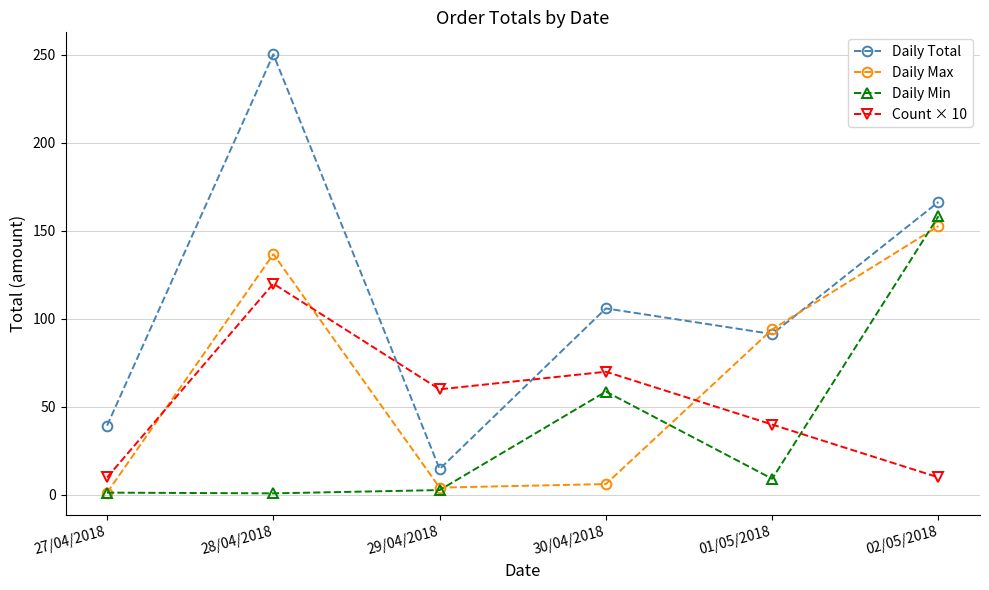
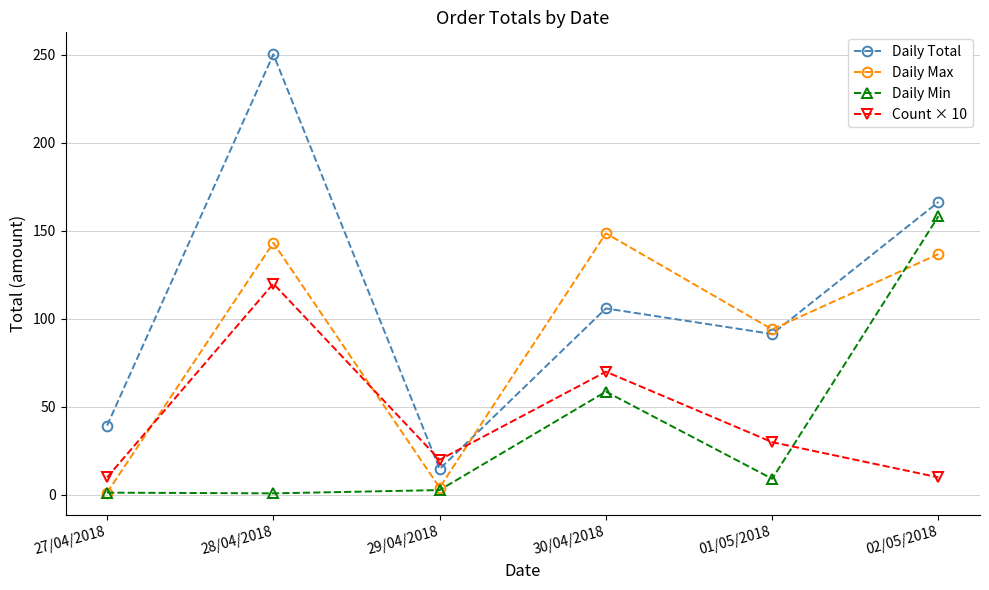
  {
    "Daily Total": {
      "27/04/2018": 39,
      "28/04/2018": 250,
      "29/04/2018": 15,
      "30/04/2018": 106,
      "01/05/2018": 91,
      "02/05/2018": 166
    },
    "Daily Max": {
-     "28/04/2018": 137,
-     "30/04/2018": 6,
+     "28/04/2018": 143,
+     "30/04/2018": 149,
      "01/05/2018": 94,
-     "02/05/2018": 153
+     "02/05/2018": 137
    },
    "Daily Min": {
      "28/04/2018": 1,
      "30/04/2018": 59,
      "01/05/2018": 9,
      "02/05/2018": 158
    },
    "Count × 10": {
      "27/04/2018": 10,
      "28/04/2018": 120,
-     "29/04/2018": 60,
+     "29/04/2018": 20,
      "30/04/2018": 70,
-     "01/05/2018": 40,
+     "01/05/2018": 30,
      "02/05/2018": 10
    }
  }
